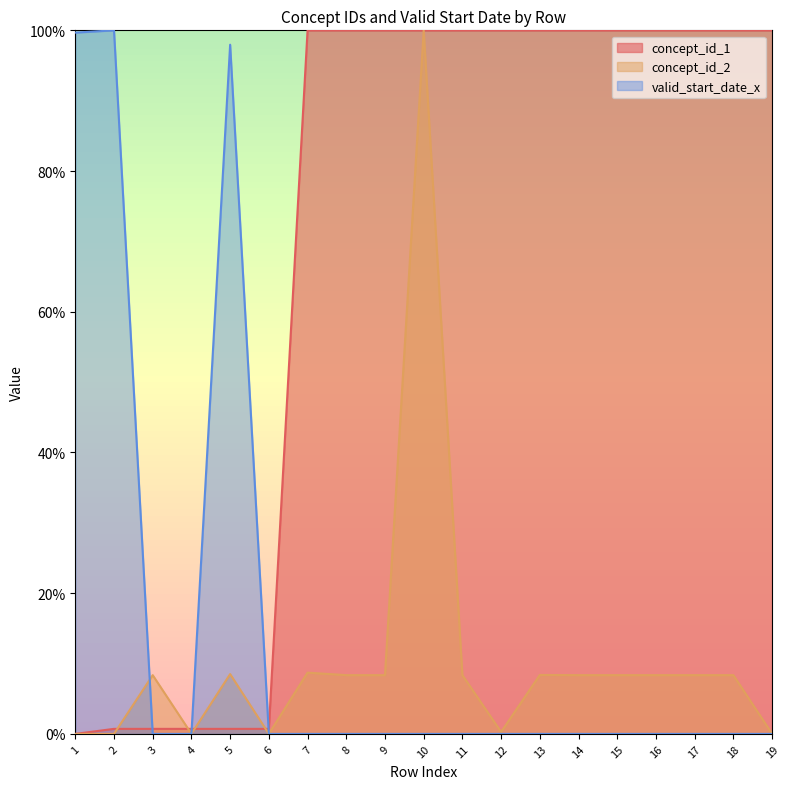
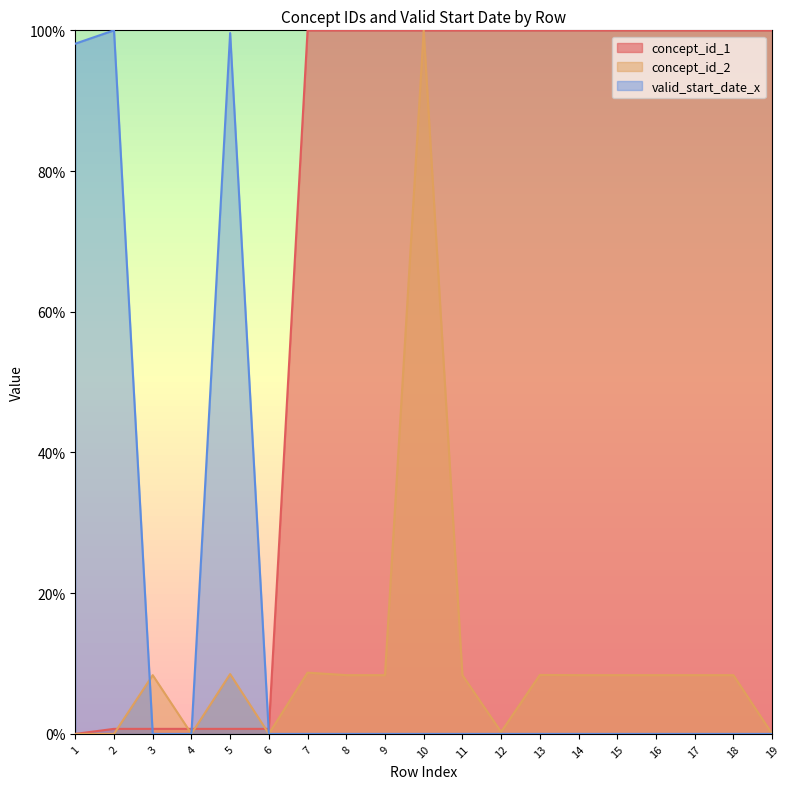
  {
    "valid_start_date_x": {
-     "1": "100%",
+     "1": "98%",
      "2": "100%",
      "3": "0%",
-     "5": "98%",
+     "5": "100%",
      "7": "0%",
      "8": "0%",
      "9": "0%",
      "10": "0%",
      "11": "0%",
      "13": "0%",
      "14": "0%",
      "15": "0%",
      "16": "0%",
      "17": "0%",
      "18": "0%"
    }
  }
